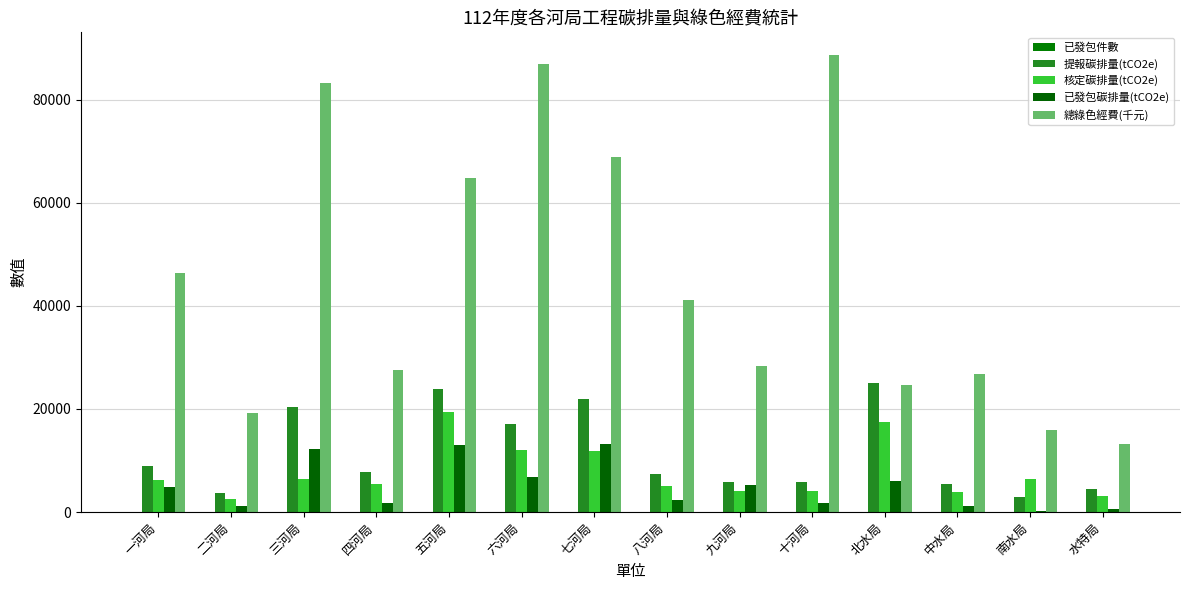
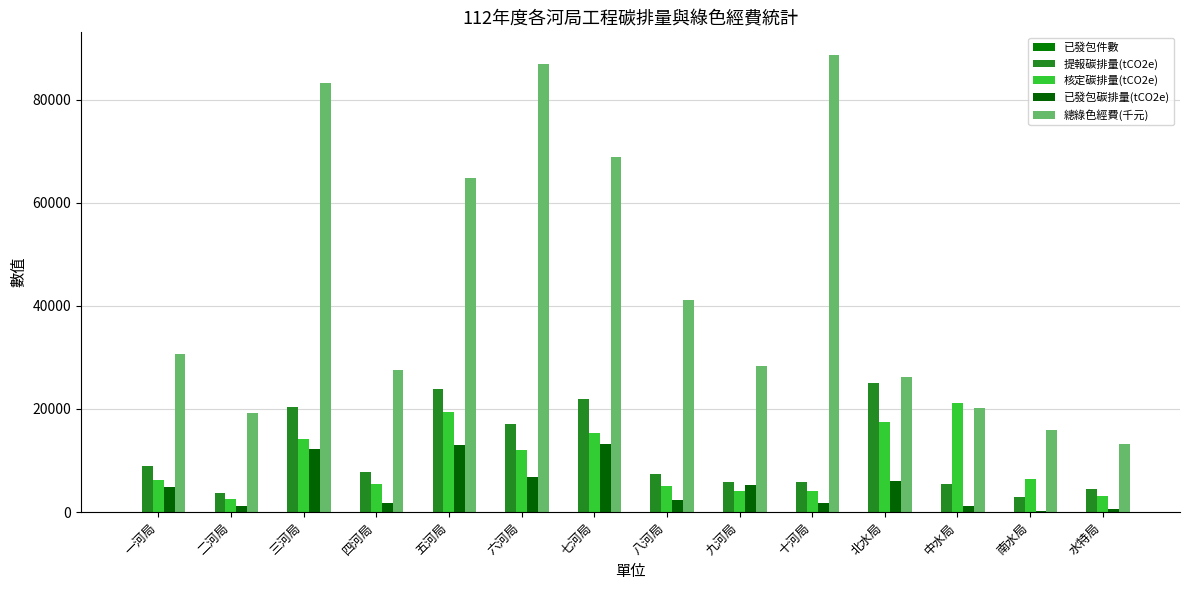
  {
    "核定碳排量(tCO2e)": {
      "一河局": 6000,
      "二河局": 3000,
-     "三河局": 6000,
+     "三河局": 14000,
      "四河局": 5000,
      "五河局": 19000,
      "六河局": 12000,
-     "七河局": 12000,
+     "七河局": 15000,
      "八河局": 5000,
      "九河局": 4000,
      "十河局": 4000,
      "北水局": 17000,
-     "中水局": 4000,
+     "中水局": 21000,
      "南水局": 6000,
      "水特局": 3000
    },
    "總綠色經費(千元)": {
-     "一河局": 46000,
+     "一河局": 31000,
      "二河局": 19000,
      "三河局": 83000,
      "四河局": 28000,
      "五河局": 65000,
      "六河局": 87000,
      "七河局": 69000,
      "八河局": 41000,
      "九河局": 28000,
      "十河局": 89000,
-     "北水局": 25000,
-     "中水局": 27000,
+     "北水局": 26000,
+     "中水局": 20000,
      "南水局": 16000,
      "水特局": 13000
    }
  }
